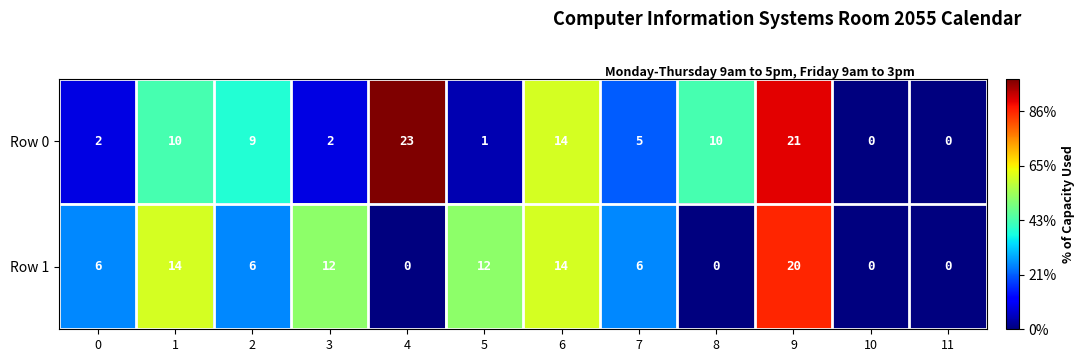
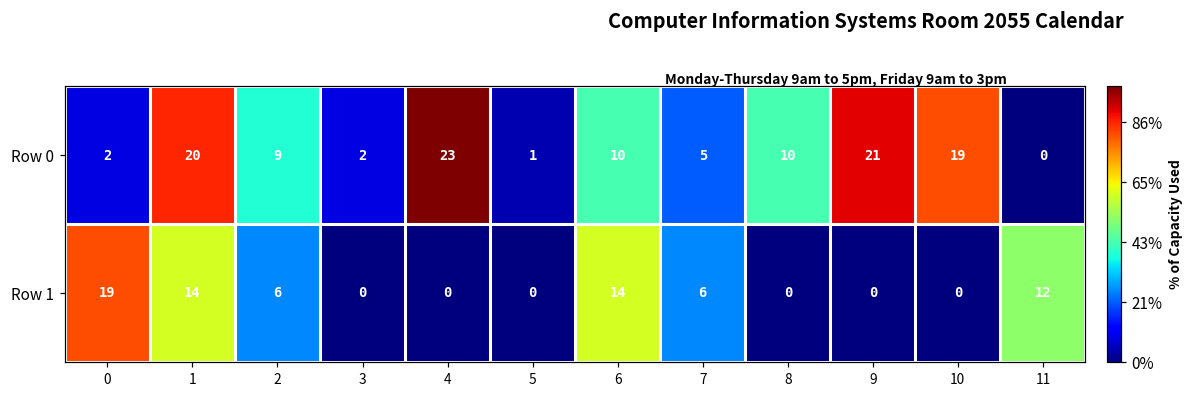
  {
    "Row 0": {
      "0": 2,
-     "1": 10,
+     "1": 20,
      "2": 9,
      "3": 2,
      "4": 23,
      "5": 1,
-     "6": 14,
+     "6": 10,
      "7": 5,
      "8": 10,
      "9": 21,
-     "10": 0,
+     "10": 19,
      "11": 0
    },
    "Row 1": {
-     "0": 6,
+     "0": 19,
      "1": 14,
      "2": 6,
-     "3": 12,
+     "3": 0,
      "4": 0,
-     "5": 12,
+     "5": 0,
      "6": 14,
      "7": 6,
      "8": 0,
-     "9": 20,
+     "9": 0,
      "10": 0,
-     "11": 0
+     "11": 12
    }
  }
